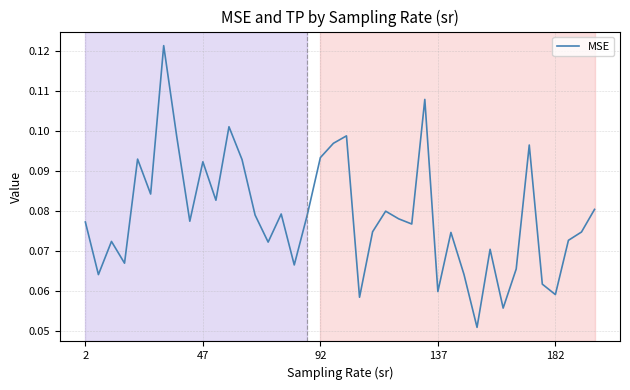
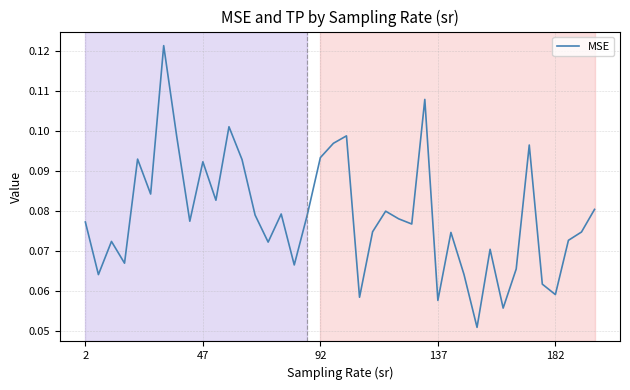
  {
    "47": 0.092,
    "92": 0.093,
-   "137": 0.060,
+   "137": 0.058,
    "182": 0.059
  }
